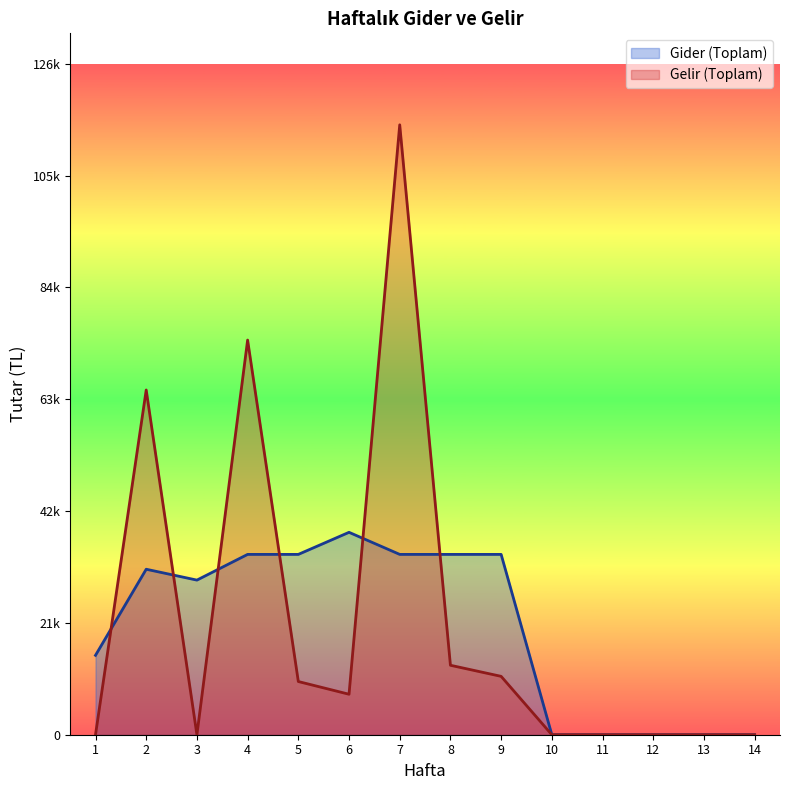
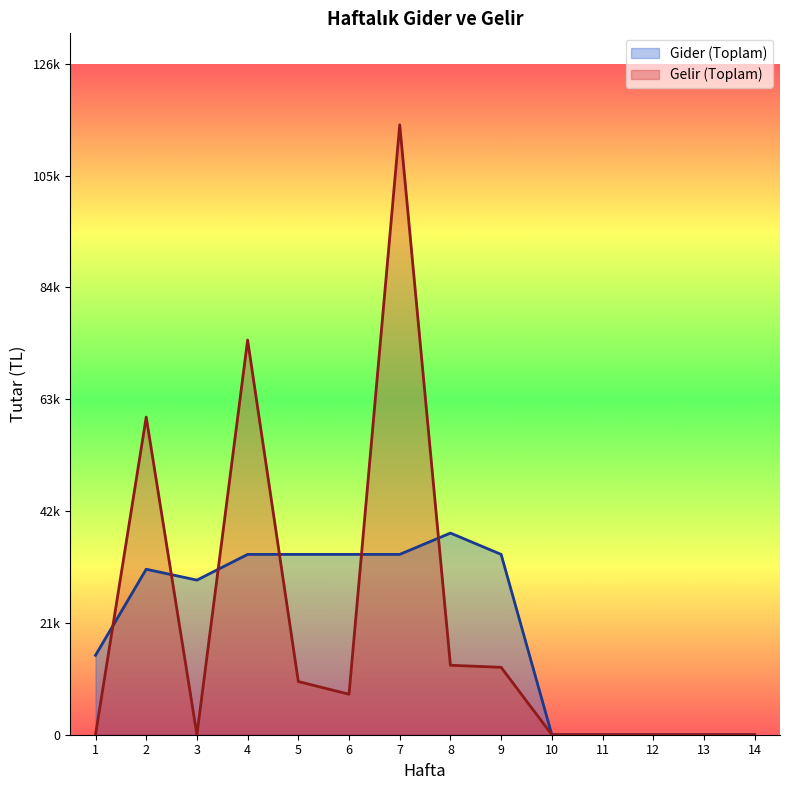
  {
    "Gider (Toplam)": {
      "1": 15000,
      "2": 31000,
      "3": 29000,
      "4": 34000,
      "5": 34000,
-     "6": 38000,
+     "6": 34000,
      "7": 34000,
-     "8": 34000,
+     "8": 38000,
      "9": 34000
    },
    "Gelir (Toplam)": {
      "1": 0,
-     "2": 65000,
+     "2": 60000,
      "3": 0,
      "4": 74000,
      "5": 10000,
      "6": 8000,
      "7": 115000,
      "8": 13000,
-     "9": 11000
+     "9": 13000
    }
  }
